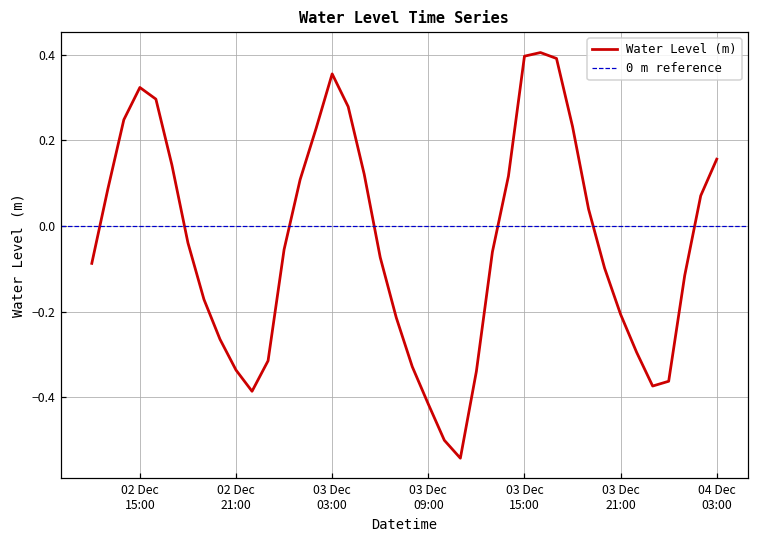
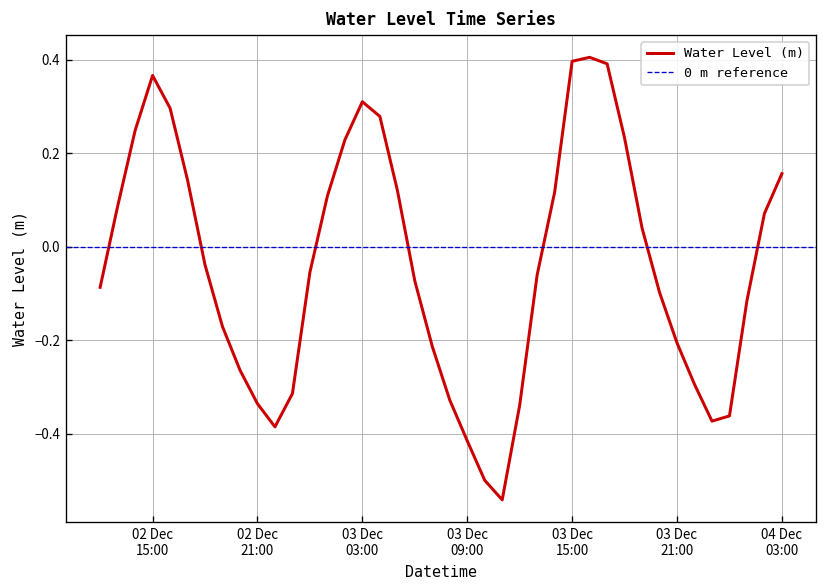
  {
-   "02 Dec 15:00": 0.32,
+   "02 Dec 15:00": 0.37,
    "02 Dec 21:00": -0.34,
-   "03 Dec 03:00": 0.36,
+   "03 Dec 03:00": 0.31,
    "03 Dec 09:00": -0.42,
    "03 Dec 15:00": 0.40,
    "03 Dec 21:00": -0.21,
    "04 Dec 03:00": 0.16
  }
